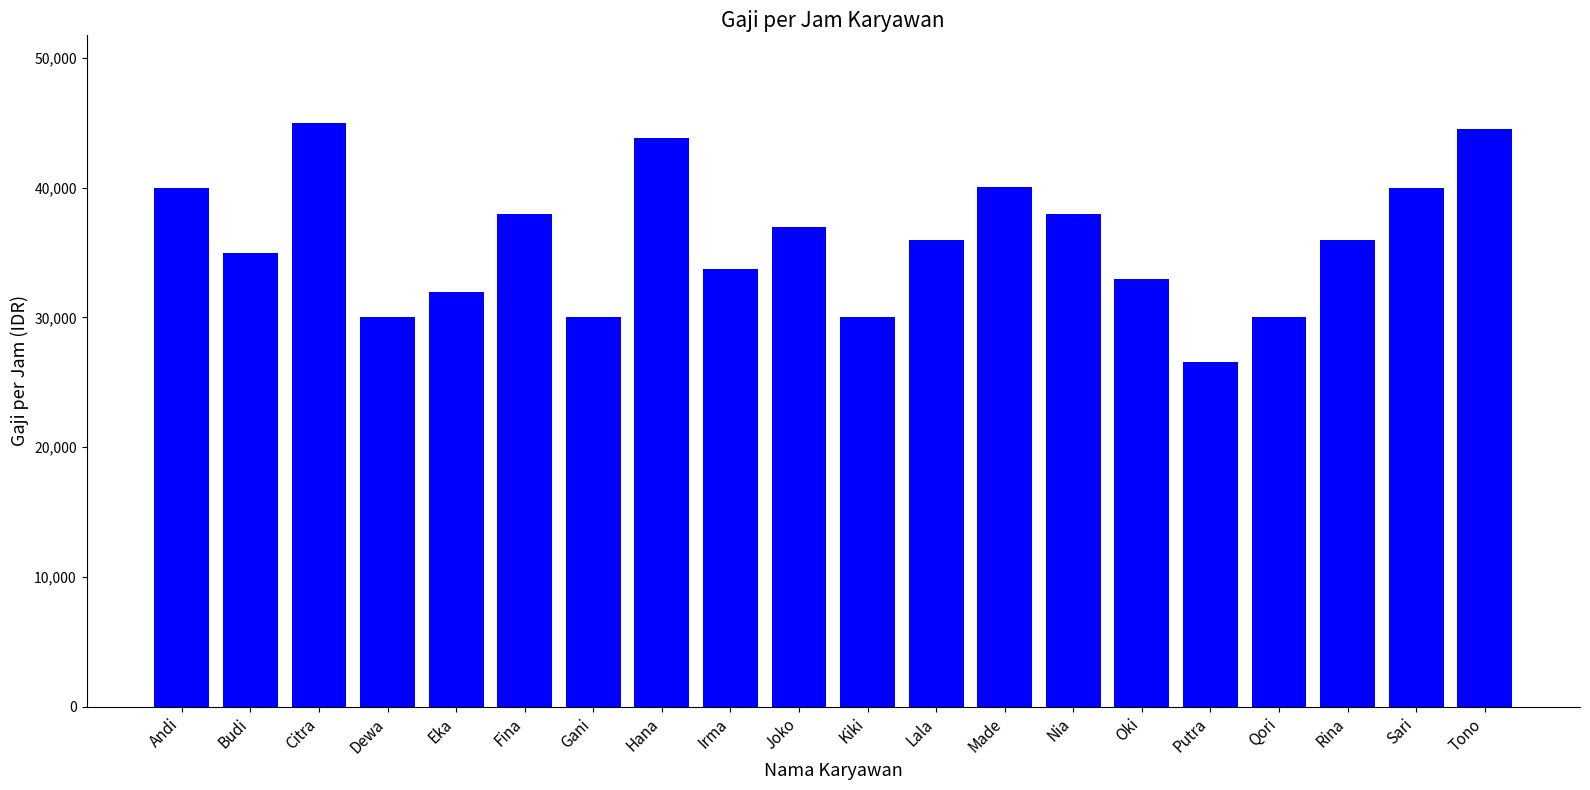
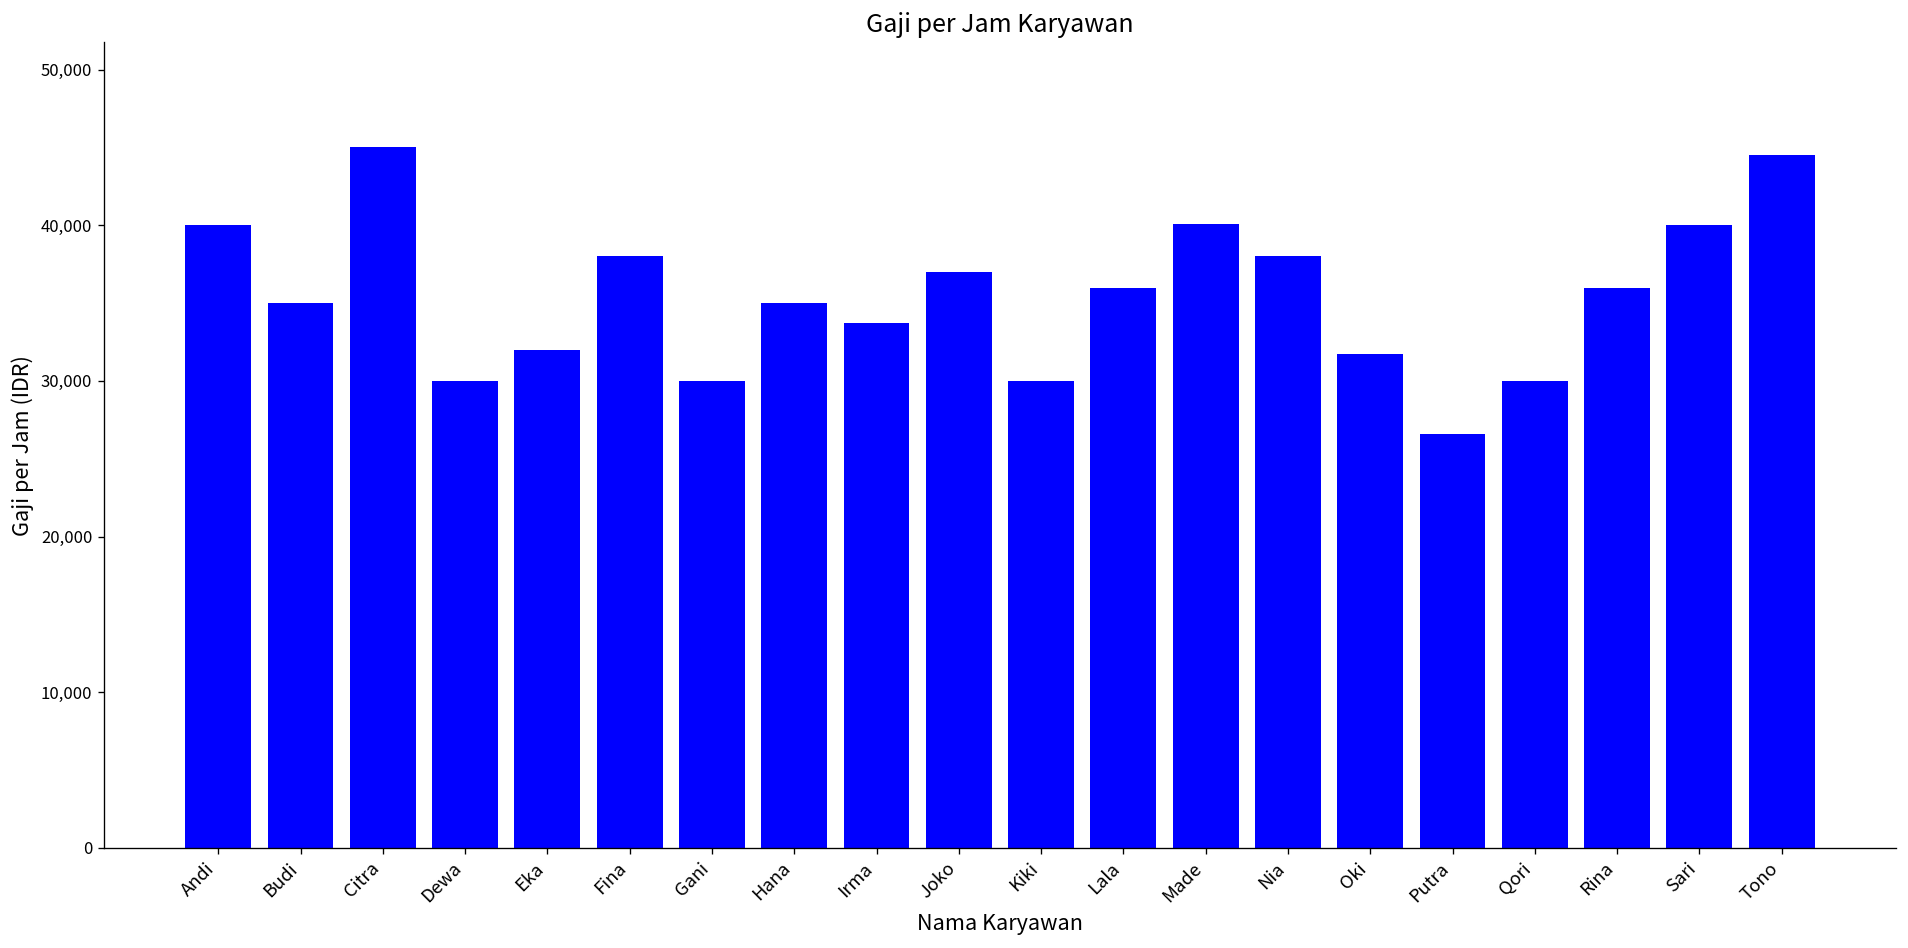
  {
    "Andi": "40,000",
    "Budi": "35,000",
    "Citra": "45,000",
    "Dewa": "30,000",
    "Eka": "32,000",
    "Fina": "38,000",
    "Gani": "30,000",
-   "Hana": "43,900",
+   "Hana": "35,000",
    "Irma": "33,700",
    "Joko": "37,000",
    "Kiki": "30,000",
    "Lala": "36,000",
    "Made": "40,100",
    "Nia": "38,000",
-   "Oki": "33,000",
+   "Oki": "31,700",
    "Putra": "26,600",
    "Qori": "30,000",
    "Rina": "36,000",
    "Sari": "40,000",
    "Tono": "44,500"
  }
